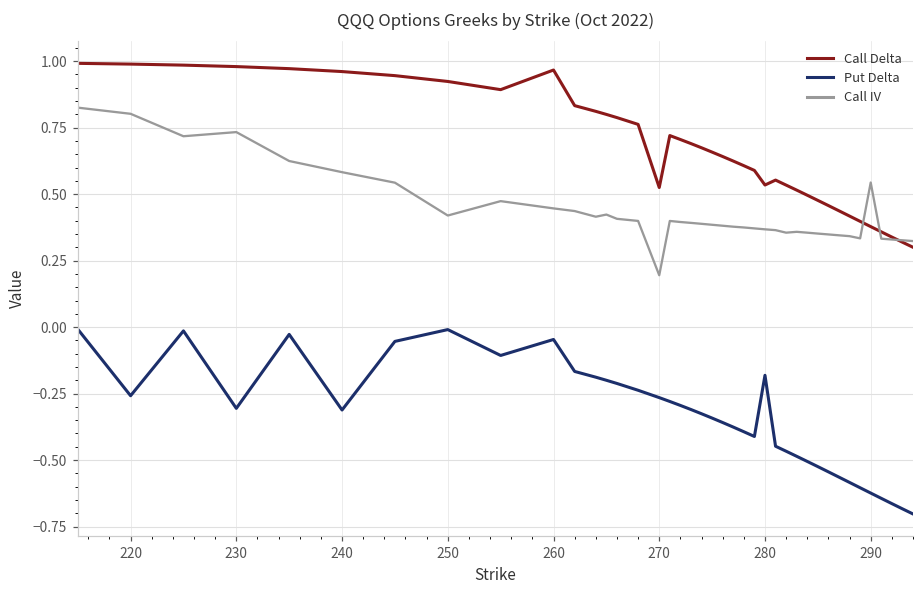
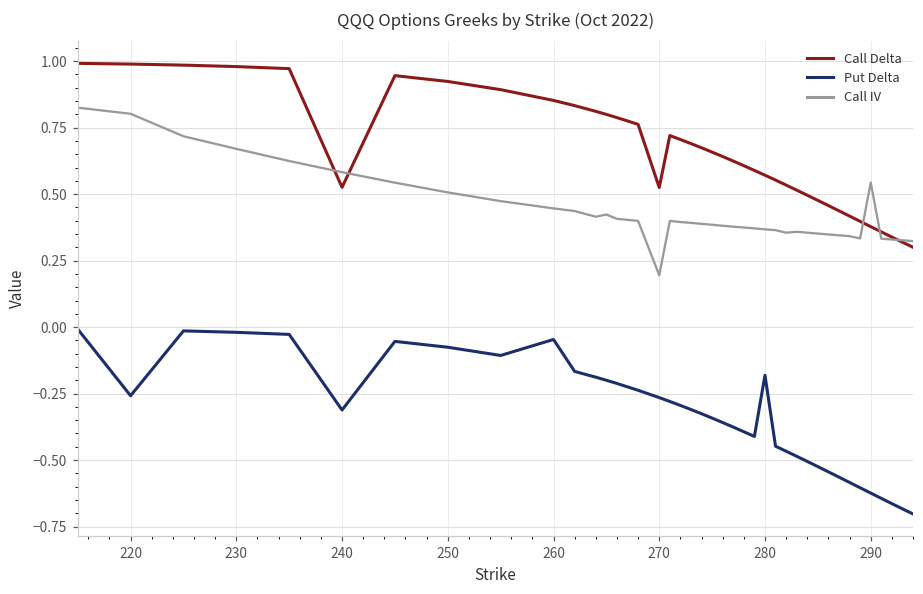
  {
    "Call Delta": {
      "220": 0.99,
      "230": 0.98,
-     "240": 0.96,
+     "240": 0.53,
      "250": 0.92,
-     "260": 0.97,
+     "260": 0.85,
      "270": 0.52,
-     "280": 0.53,
+     "280": 0.57,
      "290": 0.38
    },
    "Put Delta": {
      "220": -0.26,
-     "230": -0.31,
+     "230": -0.02,
      "240": -0.31,
-     "250": -0.01,
+     "250": -0.08,
      "260": -0.05,
      "270": -0.27,
      "280": -0.18,
      "290": -0.62
    },
    "Call IV": {
      "220": 0.80,
-     "230": 0.73,
+     "230": 0.67,
      "240": 0.58,
-     "250": 0.42,
+     "250": 0.51,
      "260": 0.45,
      "270": 0.20,
      "280": 0.37,
      "290": 0.54
    }
  }
